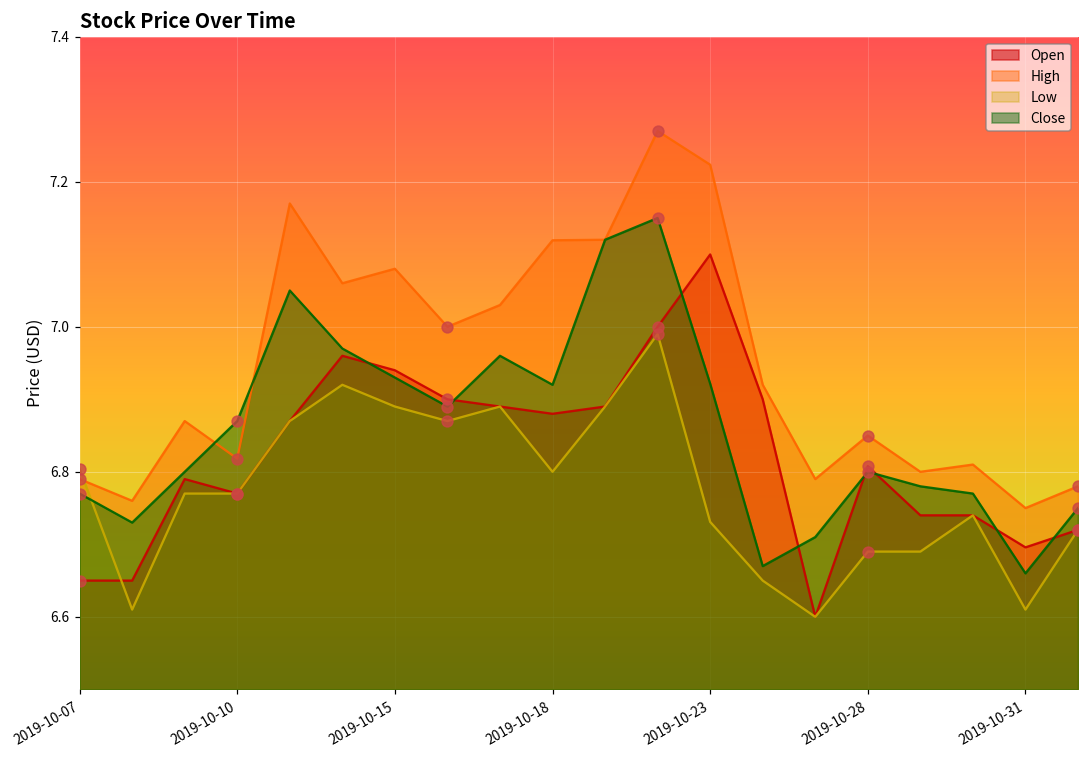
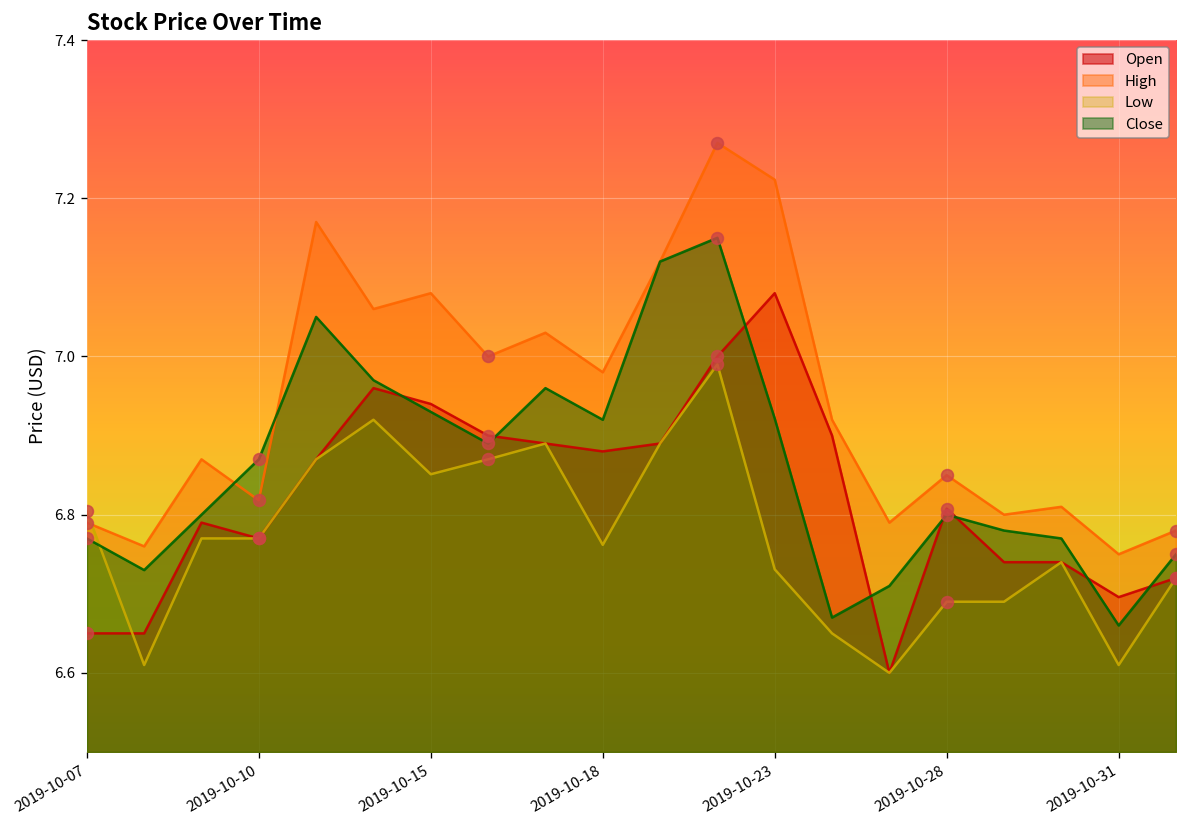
  {
    "Open": {
      "2019-10-15": 6.94,
      "2019-10-18": 6.88,
-     "2019-10-23": 7.10,
+     "2019-10-23": 7.08,
      "2019-10-31": 6.70
    },
    "High": {
      "2019-10-15": 7.08,
-     "2019-10-18": 7.12,
+     "2019-10-18": 6.98,
      "2019-10-23": 7.22,
      "2019-10-31": 6.75
    },
    "Low": {
-     "2019-10-15": 6.89,
-     "2019-10-18": 6.80,
+     "2019-10-15": 6.85,
+     "2019-10-18": 6.76,
      "2019-10-23": 6.73,
      "2019-10-31": 6.61
    },
    "Close": {
      "2019-10-15": 6.93,
      "2019-10-18": 6.92,
      "2019-10-23": 6.92,
      "2019-10-31": 6.66
    }
  }
